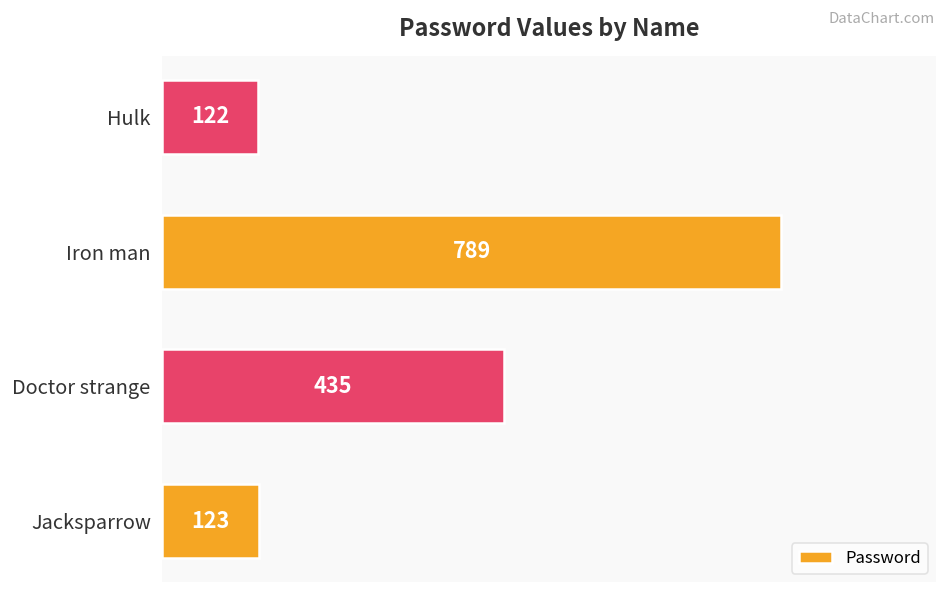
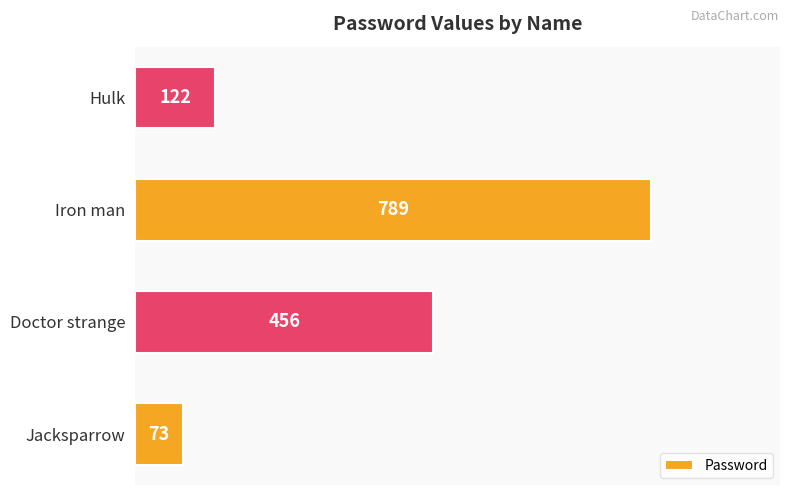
  {
    "Hulk": 122,
    "Iron man": 789,
-   "Doctor strange": 435,
-   "Jacksparrow": 123
+   "Doctor strange": 456,
+   "Jacksparrow": 73
  }
